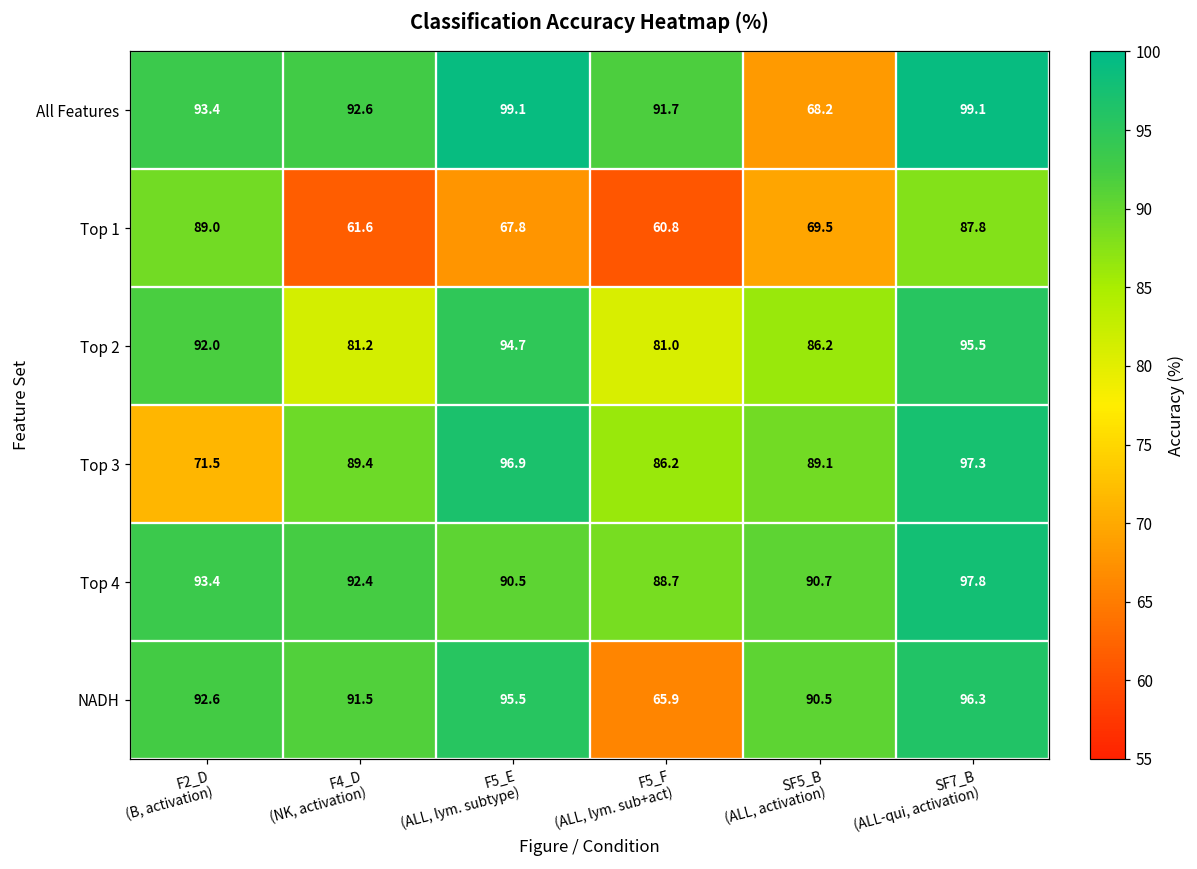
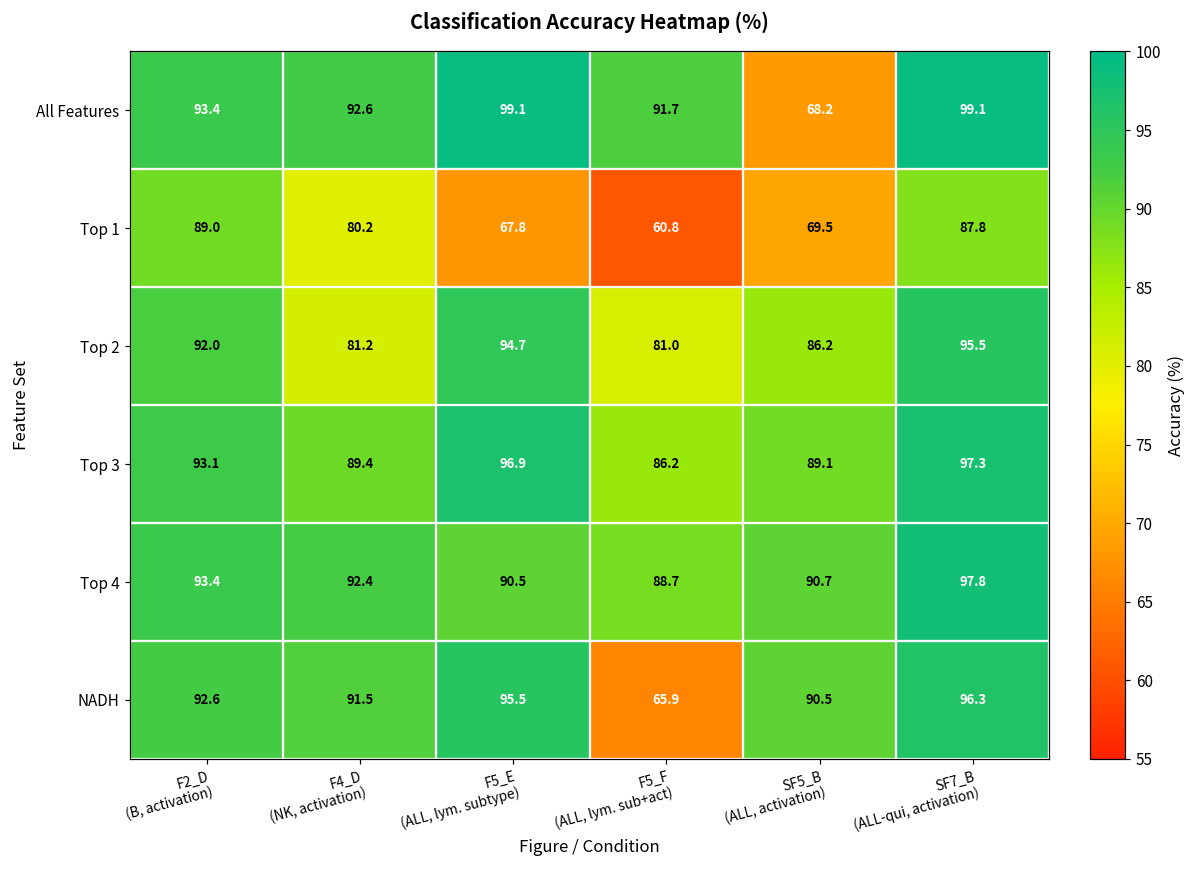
  {
    "All Features": {
      "F2_D (B, activation)": 93.4,
      "F4_D (NK, activation)": 92.6,
      "F5_E (ALL, lym. subtype)": 99.1,
      "F5_F (ALL, lym. sub+act)": 91.7,
      "SF5_B (ALL, activation)": 68.2,
      "SF7_B (ALL-qui, activation)": 99.1
    },
    "Top 1": {
      "F2_D (B, activation)": 89.0,
-     "F4_D (NK, activation)": 61.6,
+     "F4_D (NK, activation)": 80.2,
      "F5_E (ALL, lym. subtype)": 67.8,
      "F5_F (ALL, lym. sub+act)": 60.8,
      "SF5_B (ALL, activation)": 69.5,
      "SF7_B (ALL-qui, activation)": 87.8
    },
    "Top 2": {
      "F2_D (B, activation)": 92.0,
      "F4_D (NK, activation)": 81.2,
      "F5_E (ALL, lym. subtype)": 94.7,
      "F5_F (ALL, lym. sub+act)": 81.0,
      "SF5_B (ALL, activation)": 86.2,
      "SF7_B (ALL-qui, activation)": 95.5
    },
    "Top 3": {
-     "F2_D (B, activation)": 71.5,
+     "F2_D (B, activation)": 93.1,
      "F4_D (NK, activation)": 89.4,
      "F5_E (ALL, lym. subtype)": 96.9,
      "F5_F (ALL, lym. sub+act)": 86.2,
      "SF5_B (ALL, activation)": 89.1,
      "SF7_B (ALL-qui, activation)": 97.3
    },
    "Top 4": {
      "F2_D (B, activation)": 93.4,
      "F4_D (NK, activation)": 92.4,
      "F5_E (ALL, lym. subtype)": 90.5,
      "F5_F (ALL, lym. sub+act)": 88.7,
      "SF5_B (ALL, activation)": 90.7,
      "SF7_B (ALL-qui, activation)": 97.8
    },
    "NADH": {
      "F2_D (B, activation)": 92.6,
      "F4_D (NK, activation)": 91.5,
      "F5_E (ALL, lym. subtype)": 95.5,
      "F5_F (ALL, lym. sub+act)": 65.9,
      "SF5_B (ALL, activation)": 90.5,
      "SF7_B (ALL-qui, activation)": 96.3
    }
  }
